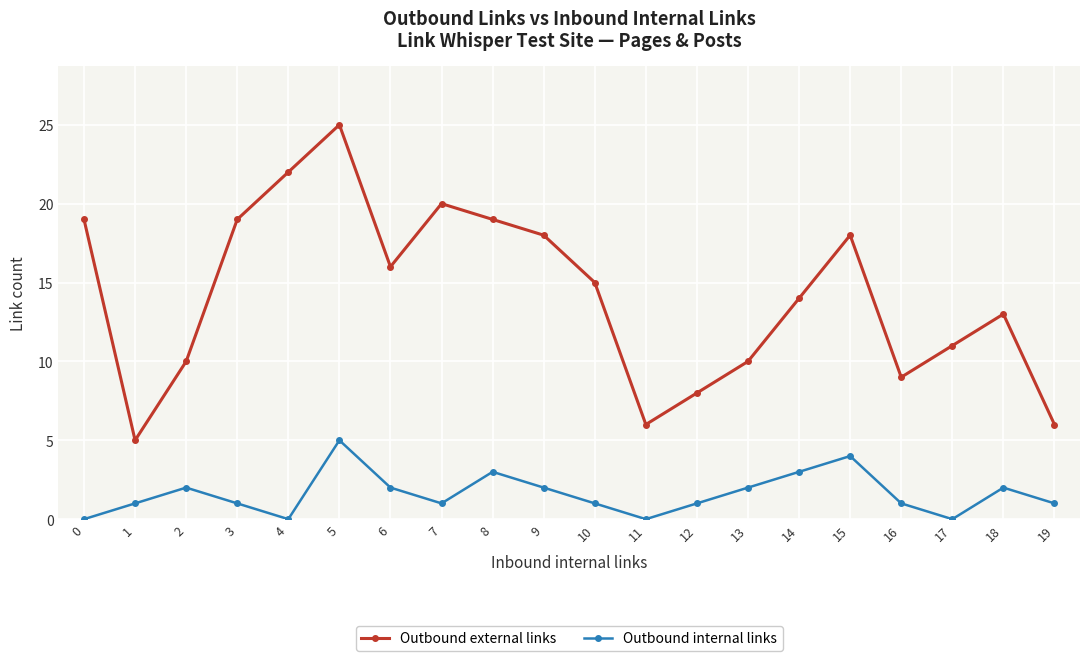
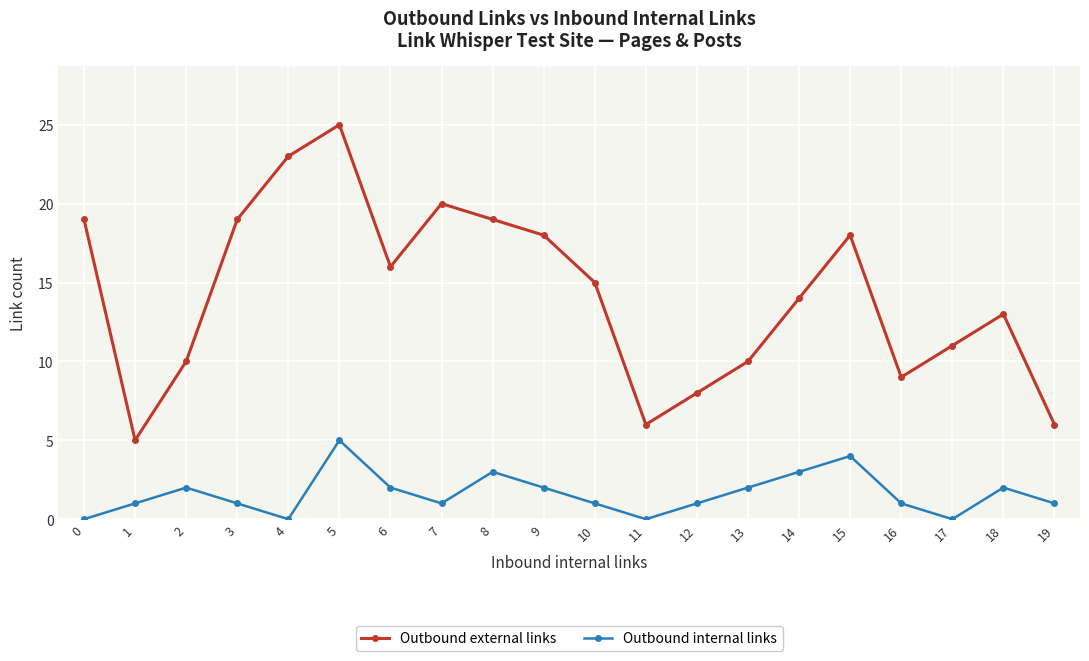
  {
    "Outbound external links": {
      "0": 19,
      "1": 5,
      "2": 10,
      "3": 19,
-     "4": 22,
+     "4": 23,
      "5": 25,
      "6": 16,
      "7": 20,
      "8": 19,
      "9": 18,
      "10": 15,
      "11": 6,
      "12": 8,
      "13": 10,
      "14": 14,
      "15": 18,
      "16": 9,
      "17": 11,
      "18": 13,
      "19": 6
    },
    "Outbound internal links": {
      "0": 0,
      "1": 1,
      "2": 2,
      "3": 1,
      "4": 0,
      "5": 5,
      "6": 2,
      "7": 1,
      "8": 3,
      "9": 2,
      "10": 1,
      "11": 0,
      "12": 1,
      "13": 2,
      "14": 3,
      "15": 4,
      "16": 1,
      "17": 0,
      "18": 2,
      "19": 1
    }
  }
